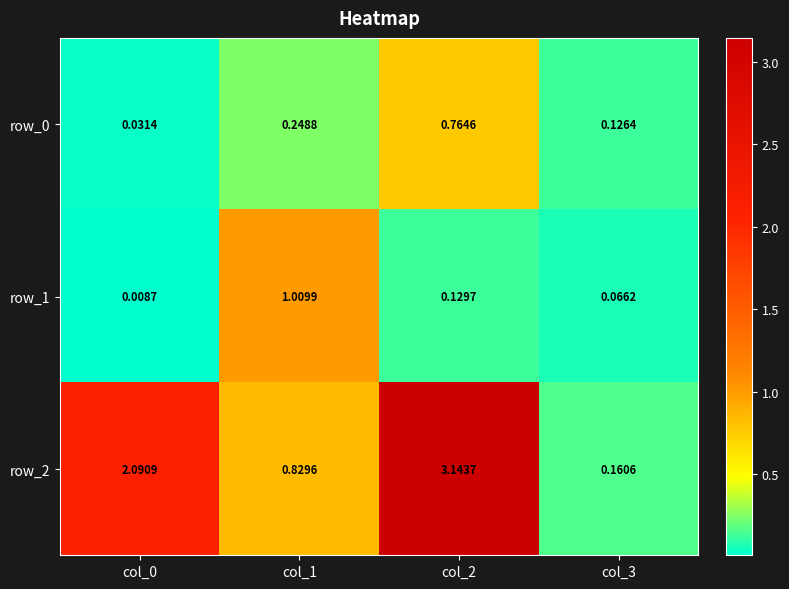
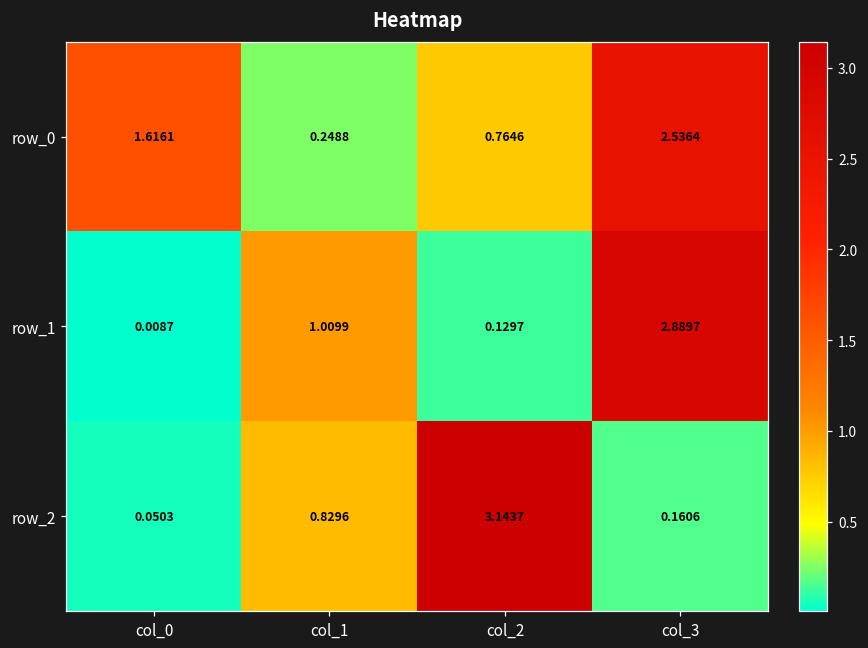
  {
    "row_0": {
-     "col_0": 0.0314,
+     "col_0": 1.6161,
      "col_1": 0.2488,
      "col_2": 0.7646,
-     "col_3": 0.1264
+     "col_3": 2.5364
    },
    "row_1": {
      "col_0": 0.0087,
      "col_1": 1.0099,
      "col_2": 0.1297,
-     "col_3": 0.0662
+     "col_3": 2.8897
    },
    "row_2": {
-     "col_0": 2.0909,
+     "col_0": 0.0503,
      "col_1": 0.8296,
      "col_2": 3.1437,
      "col_3": 0.1606
    }
  }
